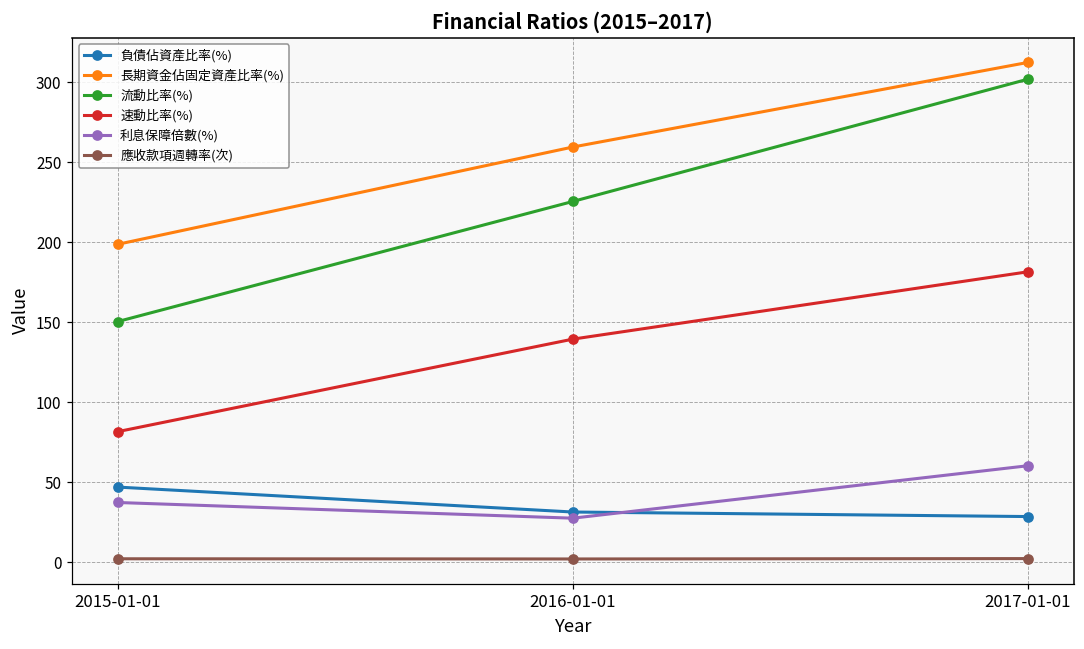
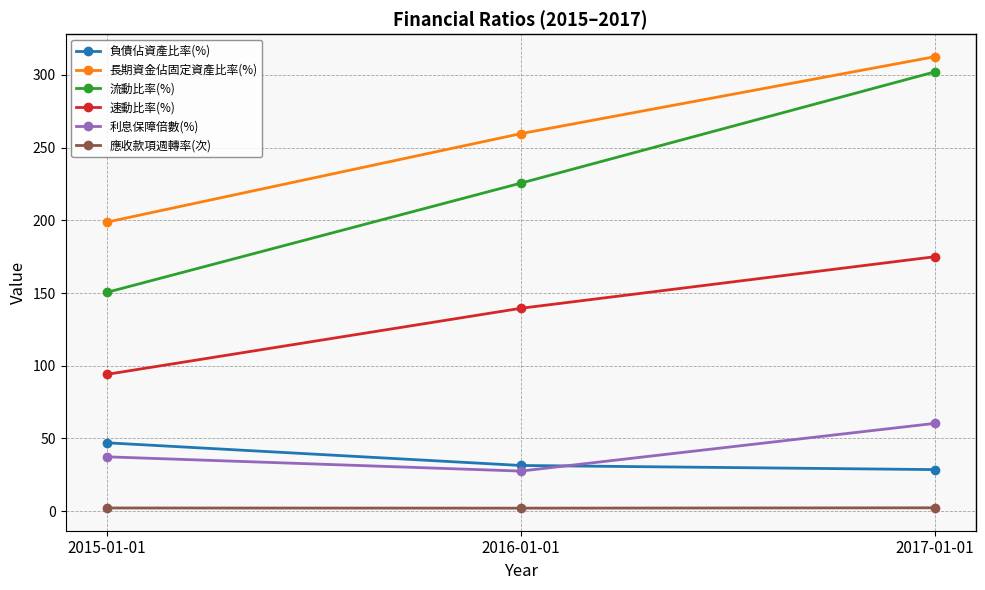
  {
    "負債佔資產比率(%)": {
      "2015-01-01": 47,
      "2016-01-01": 31,
      "2017-01-01": 29
    },
    "長期資金佔固定資產比率(%)": {
      "2015-01-01": 199,
      "2016-01-01": 260,
      "2017-01-01": 312
    },
    "流動比率(%)": {
      "2015-01-01": 150,
      "2016-01-01": 226,
      "2017-01-01": 302
    },
    "速動比率(%)": {
-     "2015-01-01": 82,
+     "2015-01-01": 94,
      "2016-01-01": 139,
-     "2017-01-01": 182
+     "2017-01-01": 175
    },
    "利息保障倍數(%)": {
      "2015-01-01": 37,
      "2016-01-01": 28,
      "2017-01-01": 60
    },
    "應收款項週轉率(次)": {
      "2015-01-01": 2,
      "2016-01-01": 2,
      "2017-01-01": 2
    }
  }
